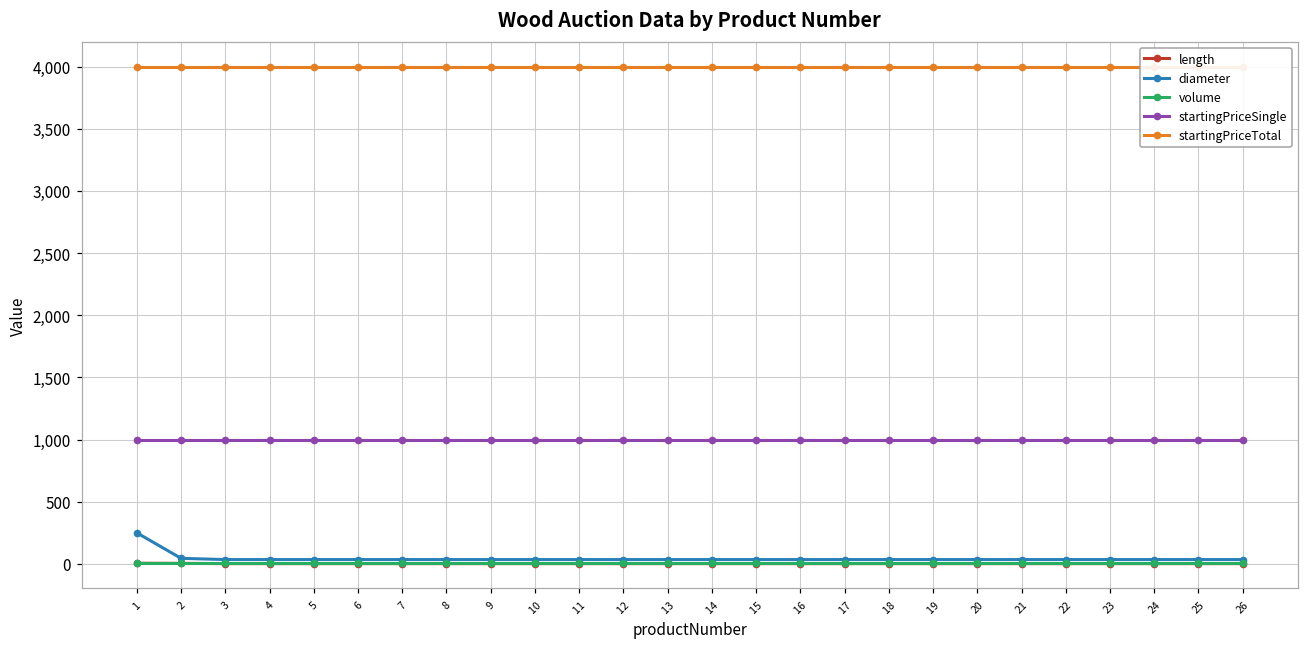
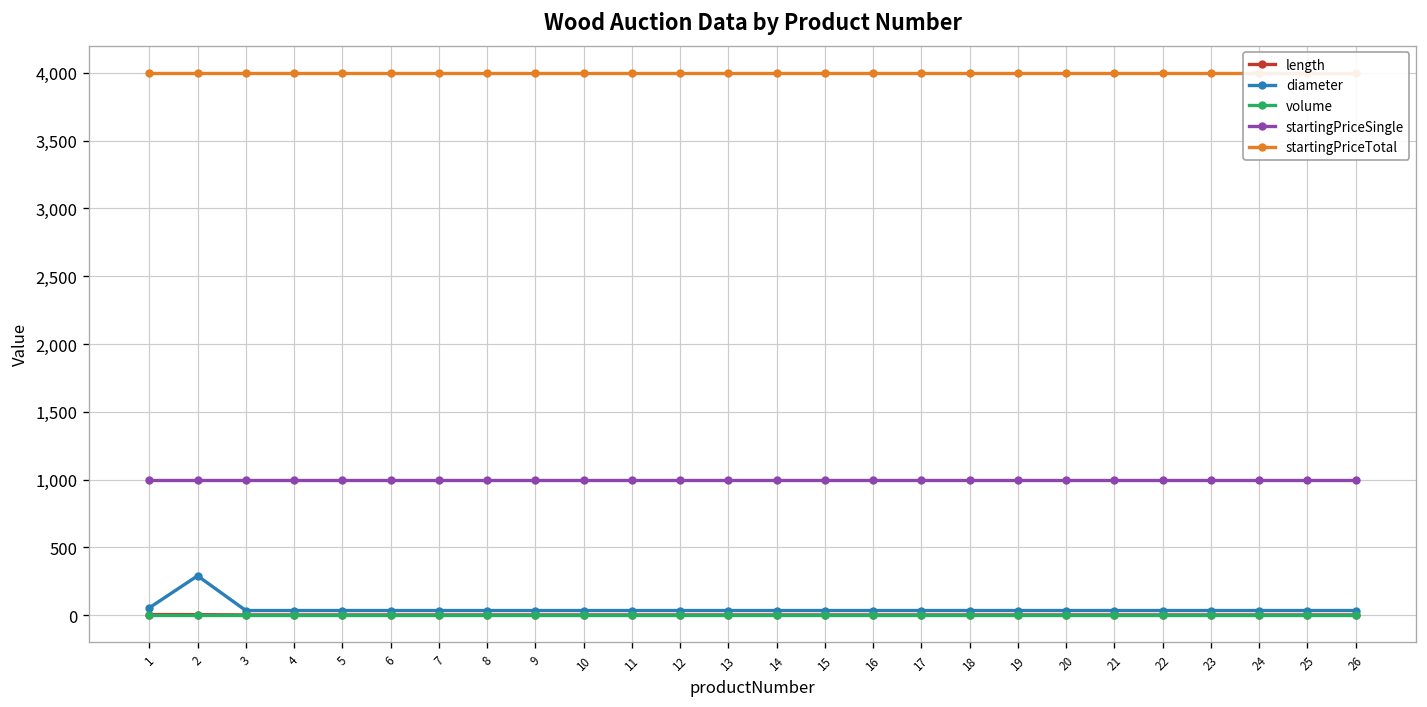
  {
    "volume": {
      "2": "0",
      "3": "0",
      "4": "0",
      "5": "0",
      "6": "0",
      "7": "0",
      "8": "0",
      "9": "0",
      "10": "0",
      "11": "0",
      "12": "0",
      "13": "0",
      "14": "0",
      "15": "0",
      "16": "0",
      "17": "0",
      "18": "0",
      "19": "0",
      "20": "0",
      "21": "0",
      "22": "0",
      "23": "0",
      "24": "0",
      "25": "0",
      "26": "0"
    },
    "diameter": {
-     "1": "250",
-     "2": "50",
+     "1": "60",
+     "2": "290",
      "3": "40",
      "4": "40",
      "5": "40",
      "6": "40",
      "7": "40",
      "8": "40",
      "9": "40",
      "10": "40",
      "11": "40",
      "12": "40",
      "13": "40",
      "14": "40",
      "15": "40",
      "16": "40",
      "17": "40",
      "18": "40",
      "19": "40",
      "20": "40",
      "21": "40",
      "22": "40",
      "23": "40",
      "24": "40",
      "25": "40",
      "26": "40"
    },
    "startingPriceSingle": {
      "1": "1,000",
      "2": "1,000",
      "3": "1,000",
      "4": "1,000",
      "5": "1,000",
      "6": "1,000",
      "7": "1,000",
      "8": "1,000",
      "9": "1,000",
      "10": "1,000",
      "11": "1,000",
      "12": "1,000",
      "13": "1,000",
      "14": "1,000",
      "15": "1,000",
      "16": "1,000",
      "17": "1,000",
      "18": "1,000",
      "19": "1,000",
      "20": "1,000",
      "21": "1,000",
      "22": "1,000",
      "23": "1,000",
      "24": "1,000",
      "25": "1,000",
      "26": "1,000"
    },
    "startingPriceTotal": {
      "1": "4,000",
      "2": "4,000",
      "3": "4,000",
      "4": "4,000",
      "5": "4,000",
      "6": "4,000",
      "7": "4,000",
      "8": "4,000",
      "9": "4,000",
      "10": "4,000",
      "11": "4,000",
      "12": "4,000",
      "13": "4,000",
      "14": "4,000",
      "15": "4,000",
      "16": "4,000",
      "17": "4,000",
      "18": "4,000",
      "19": "4,000",
      "20": "4,000",
      "21": "4,000",
      "22": "4,000",
      "23": "4,000"
    }
  }
